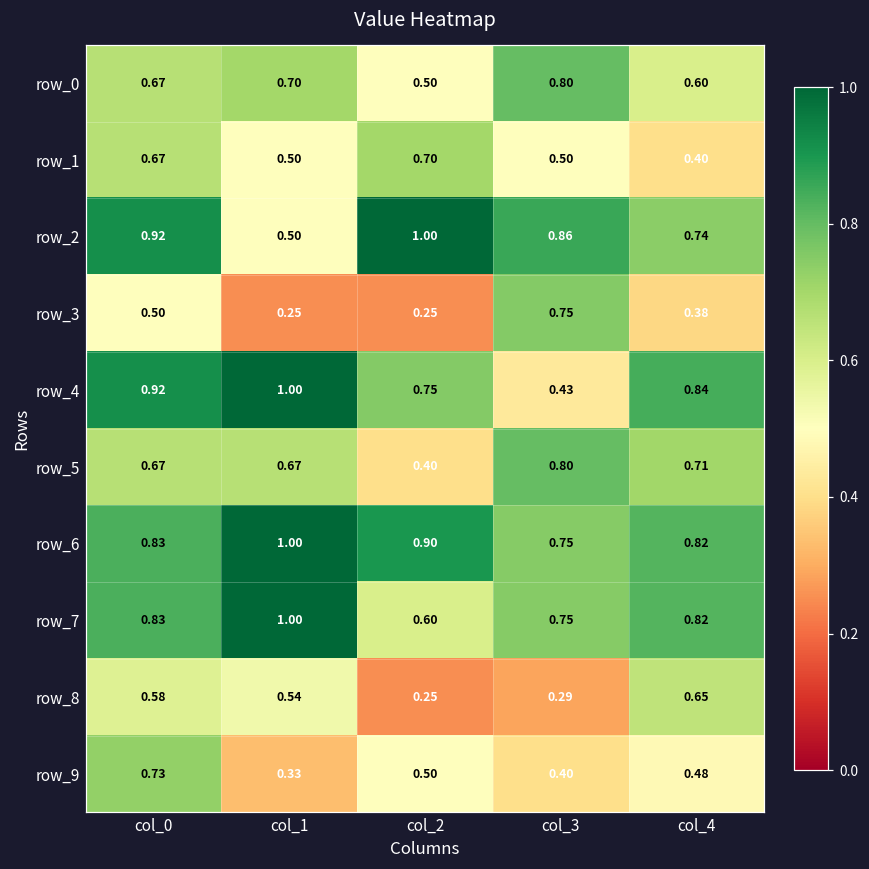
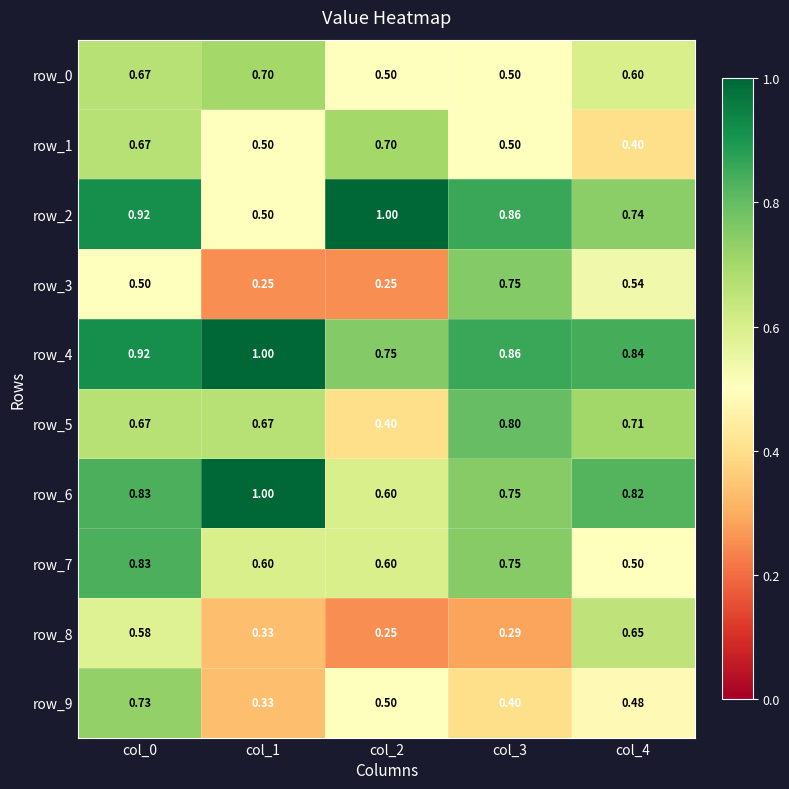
  {
    "row_0": {
      "col_0": 0.67,
      "col_1": 0.70,
      "col_2": 0.50,
-     "col_3": 0.80,
+     "col_3": 0.50,
      "col_4": 0.60
    },
    "row_1": {
      "col_0": 0.67,
      "col_1": 0.50,
      "col_2": 0.70,
      "col_3": 0.50,
      "col_4": 0.40
    },
    "row_2": {
      "col_0": 0.92,
      "col_1": 0.50,
      "col_2": 1.00,
      "col_3": 0.86,
      "col_4": 0.74
    },
    "row_3": {
      "col_0": 0.50,
      "col_1": 0.25,
      "col_2": 0.25,
      "col_3": 0.75,
-     "col_4": 0.38
+     "col_4": 0.54
    },
    "row_4": {
      "col_0": 0.92,
      "col_1": 1.00,
      "col_2": 0.75,
-     "col_3": 0.43,
+     "col_3": 0.86,
      "col_4": 0.84
    },
    "row_5": {
      "col_0": 0.67,
      "col_1": 0.67,
      "col_2": 0.40,
      "col_3": 0.80,
      "col_4": 0.71
    },
    "row_6": {
      "col_0": 0.83,
      "col_1": 1.00,
-     "col_2": 0.90,
+     "col_2": 0.60,
      "col_3": 0.75,
      "col_4": 0.82
    },
    "row_7": {
      "col_0": 0.83,
-     "col_1": 1.00,
+     "col_1": 0.60,
      "col_2": 0.60,
      "col_3": 0.75,
-     "col_4": 0.82
+     "col_4": 0.50
    },
    "row_8": {
      "col_0": 0.58,
-     "col_1": 0.54,
+     "col_1": 0.33,
      "col_2": 0.25,
      "col_3": 0.29,
      "col_4": 0.65
    },
    "row_9": {
      "col_0": 0.73,
      "col_1": 0.33,
      "col_2": 0.50,
      "col_3": 0.40,
      "col_4": 0.48
    }
  }
